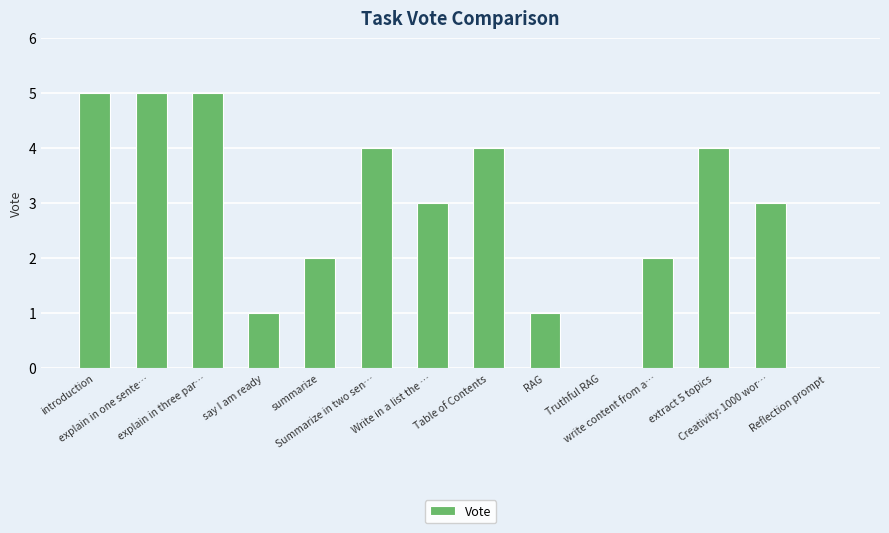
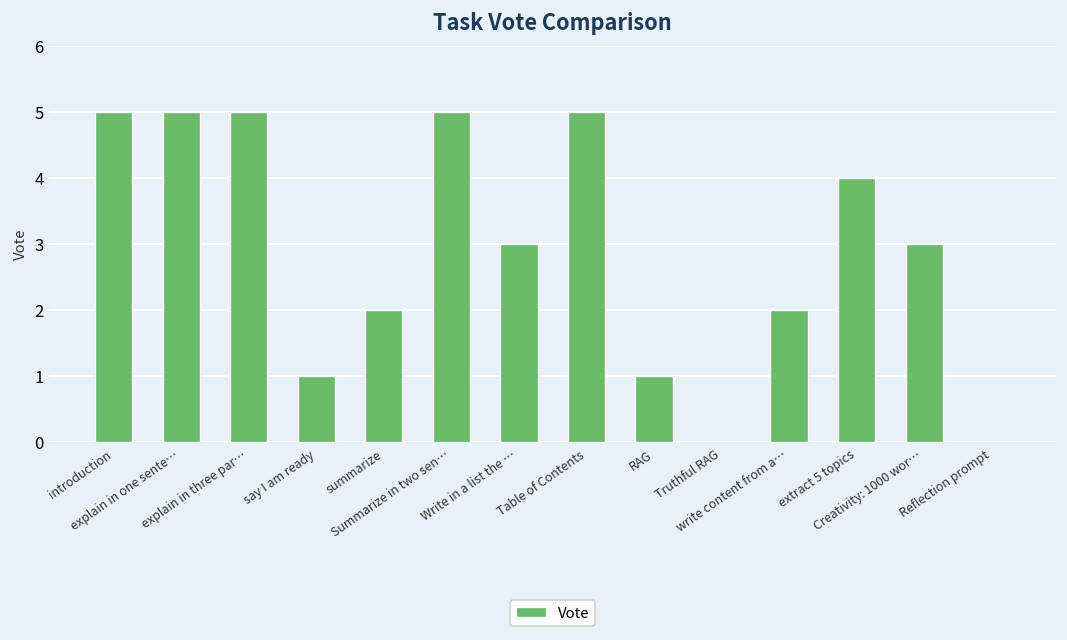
  {
    "introduction": 5,
    "explain in one sente…": 5,
    "explain in three par…": 5,
    "say I am ready": 1,
    "summarize": 2,
-   "Summarize in two sen…": 4,
+   "Summarize in two sen…": 5,
    "Write in a list the …": 3,
-   "Table of Contents": 4,
+   "Table of Contents": 5,
    "RAG": 1,
    "Truthful RAG": 0,
    "write content from a…": 2,
    "extract 5 topics": 4,
    "Creativity: 1000 wor…": 3,
    "Reflection prompt": 0
  }
